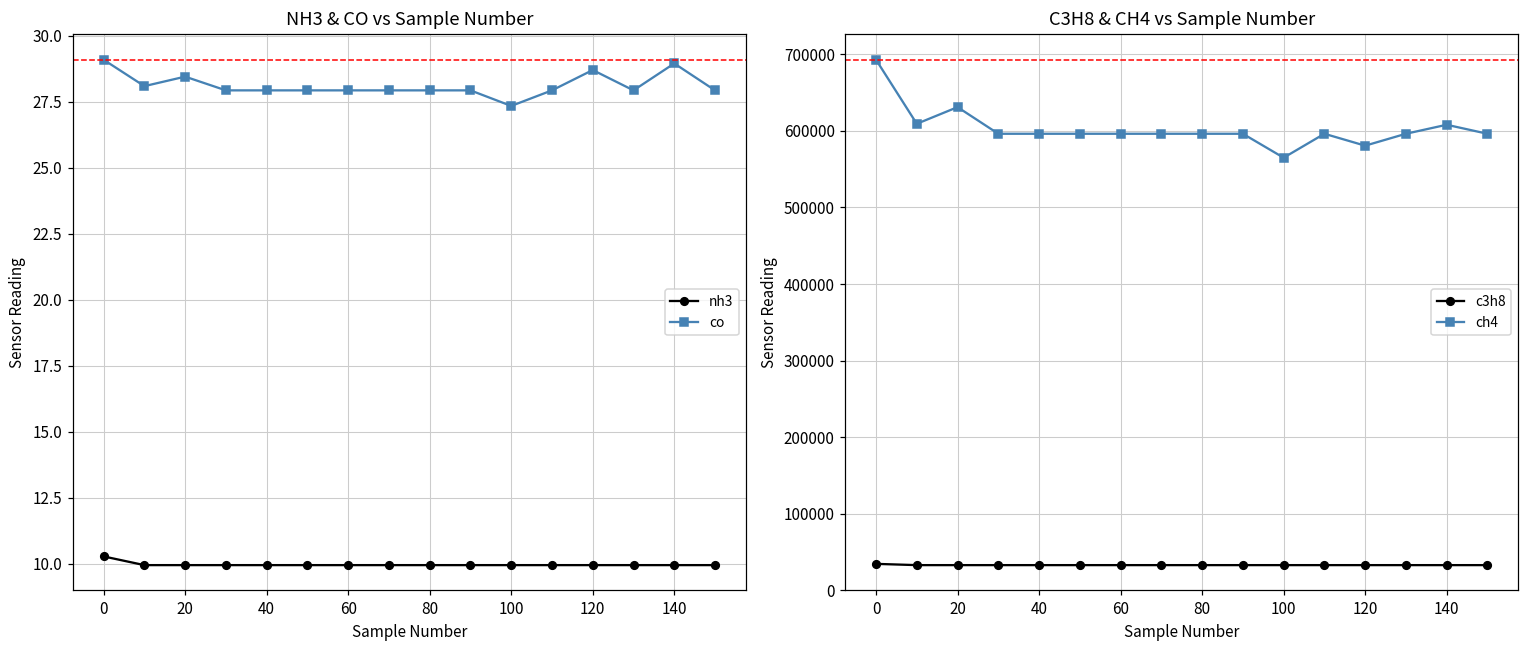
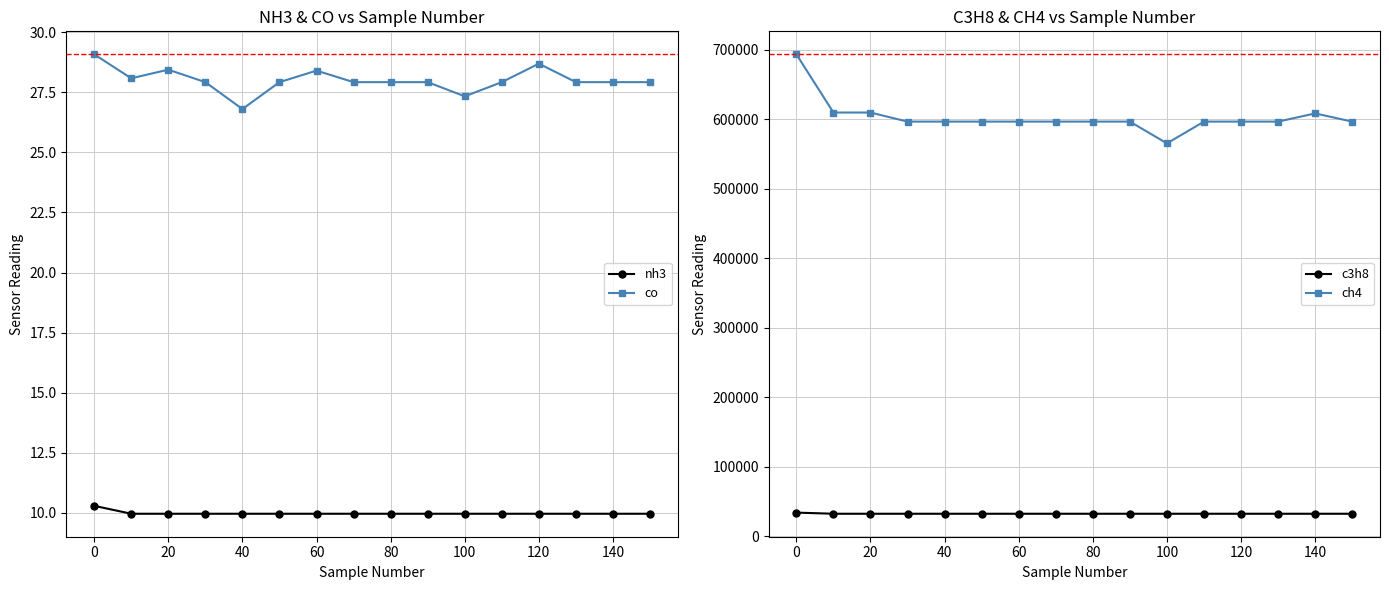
  {
    "NH3 & CO vs Sample Number": {
      "nh3": {
        "0": 10.3,
        "20": 10.0,
        "40": 10.0,
        "60": 10.0,
        "80": 10.0,
        "100": 10.0,
        "120": 10.0,
        "140": 10.0
      },
      "co": {
        "0": 29.1,
        "20": 28.5,
-       "40": 27.9,
-       "60": 27.9,
+       "40": 26.8,
+       "60": 28.4,
        "80": 27.9,
        "100": 27.3,
        "120": 28.7,
-       "140": 29.0
+       "140": 27.9
      }
    },
    "C3H8 & CH4 vs Sample Number": {
      "c3h8": {
        "0": 30000,
        "20": 30000,
        "40": 30000,
        "60": 30000,
        "80": 30000,
        "100": 30000,
        "120": 30000,
        "140": 30000
      },
      "ch4": {
        "0": 690000,
-       "20": 630000,
+       "20": 610000,
        "40": 600000,
        "60": 600000,
        "80": 600000,
        "100": 570000,
-       "120": 580000,
+       "120": 600000,
        "140": 610000
      }
    }
  }
